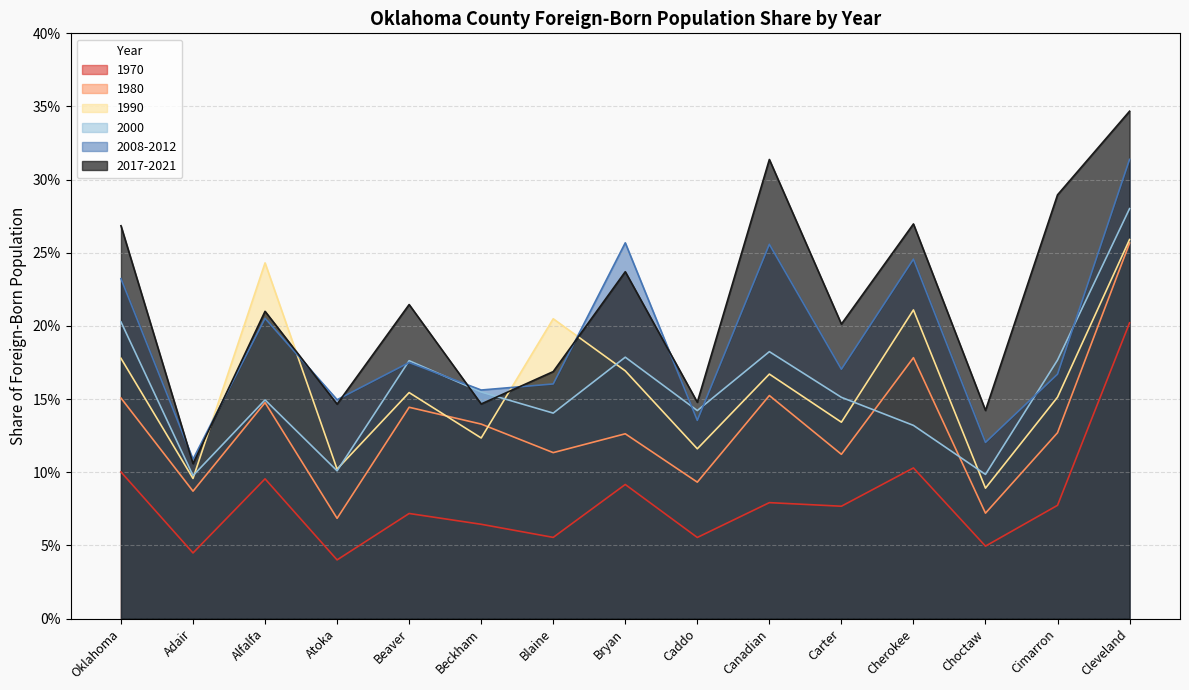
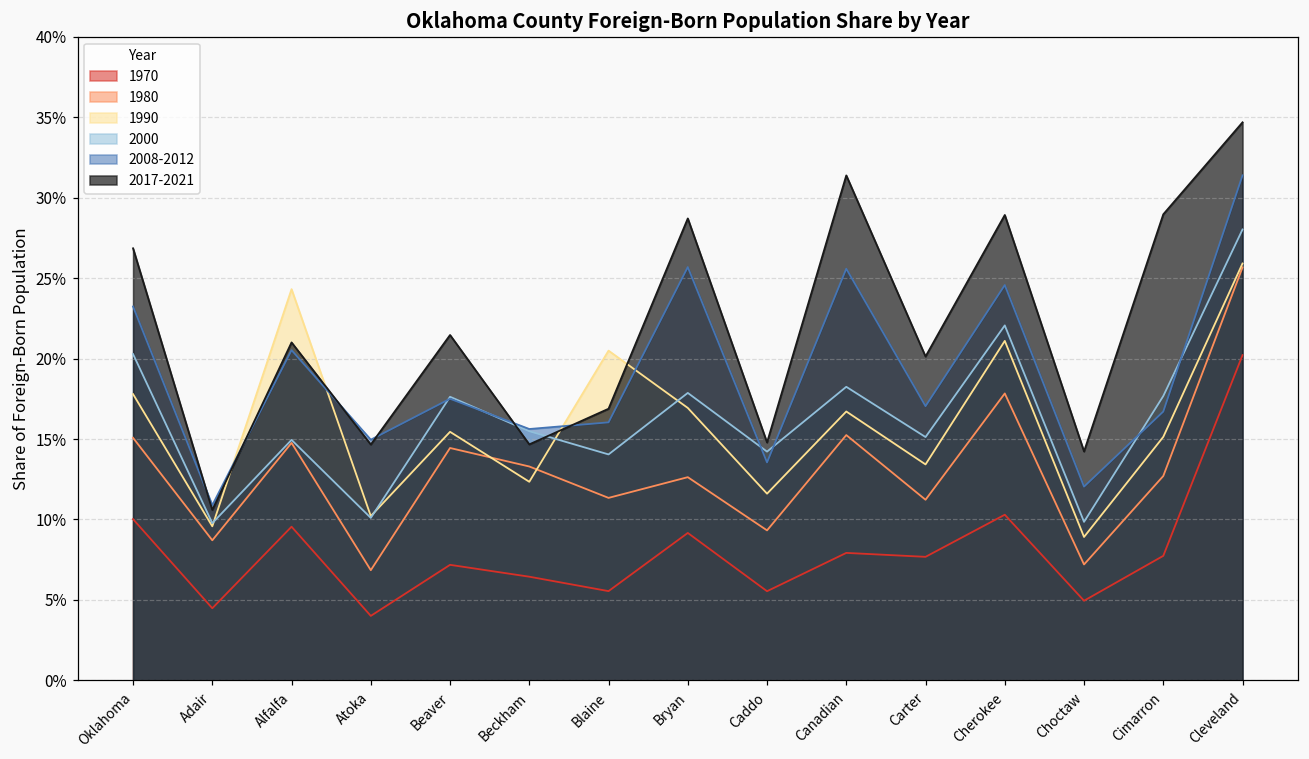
  {
    "1970": {
      "Oklahoma": "10.0%",
      "Adair": "4.5%",
      "Alfalfa": "9.6%",
      "Atoka": "4.0%",
      "Beaver": "7.2%",
      "Beckham": "6.4%",
      "Blaine": "5.5%",
      "Bryan": "9.2%",
      "Caddo": "5.5%",
      "Canadian": "7.9%",
      "Carter": "7.7%",
      "Cherokee": "10.3%",
      "Choctaw": "5.0%",
      "Cimarron": "7.7%",
      "Cleveland": "20.2%"
    },
    "1980": {
      "Oklahoma": "15.1%",
      "Adair": "8.7%",
      "Alfalfa": "14.8%",
      "Atoka": "6.8%",
      "Beaver": "14.4%",
      "Beckham": "13.3%",
      "Blaine": "11.3%",
      "Bryan": "12.6%",
      "Caddo": "9.3%",
      "Canadian": "15.2%",
      "Carter": "11.2%",
      "Cherokee": "17.8%",
      "Choctaw": "7.2%",
      "Cimarron": "12.7%",
      "Cleveland": "25.7%"
    },
    "1990": {
      "Oklahoma": "17.8%",
      "Adair": "9.6%",
      "Alfalfa": "24.3%",
      "Beaver": "15.4%",
      "Beckham": "12.3%",
      "Blaine": "20.5%",
      "Bryan": "16.9%",
      "Caddo": "11.6%",
      "Canadian": "16.7%",
      "Carter": "13.4%",
      "Cherokee": "21.1%",
      "Choctaw": "8.9%",
      "Cimarron": "15.1%",
      "Cleveland": "25.9%"
    },
    "2000": {
      "Oklahoma": "20.3%",
      "Adair": "9.8%",
      "Alfalfa": "14.9%",
      "Blaine": "14.0%",
      "Bryan": "17.9%",
      "Caddo": "14.2%",
      "Canadian": "18.2%",
      "Carter": "15.1%",
-     "Cherokee": "13.2%",
+     "Cherokee": "22.1%",
      "Choctaw": "9.9%",
      "Cimarron": "17.7%",
      "Cleveland": "28.0%"
    },
    "2008-2012": {
      "Oklahoma": "23.2%",
      "Adair": "10.9%",
      "Alfalfa": "20.5%",
      "Atoka": "15.0%",
      "Blaine": "16.0%",
      "Bryan": "25.7%",
      "Caddo": "13.5%",
      "Canadian": "25.6%",
      "Carter": "17.0%",
      "Cherokee": "24.6%",
      "Choctaw": "12.0%",
      "Cimarron": "16.7%",
      "Cleveland": "31.4%"
    },
    "2017-2021": {
      "Oklahoma": "26.8%",
      "Adair": "10.6%",
      "Alfalfa": "21.0%",
      "Atoka": "14.7%",
      "Beaver": "21.5%",
      "Beckham": "14.7%",
      "Blaine": "16.9%",
-     "Bryan": "23.7%",
+     "Bryan": "28.7%",
      "Caddo": "14.8%",
      "Canadian": "31.4%",
      "Carter": "20.1%",
-     "Cherokee": "27.0%",
+     "Cherokee": "28.9%",
      "Choctaw": "14.2%",
      "Cimarron": "29.0%",
      "Cleveland": "34.7%"
    }
  }
